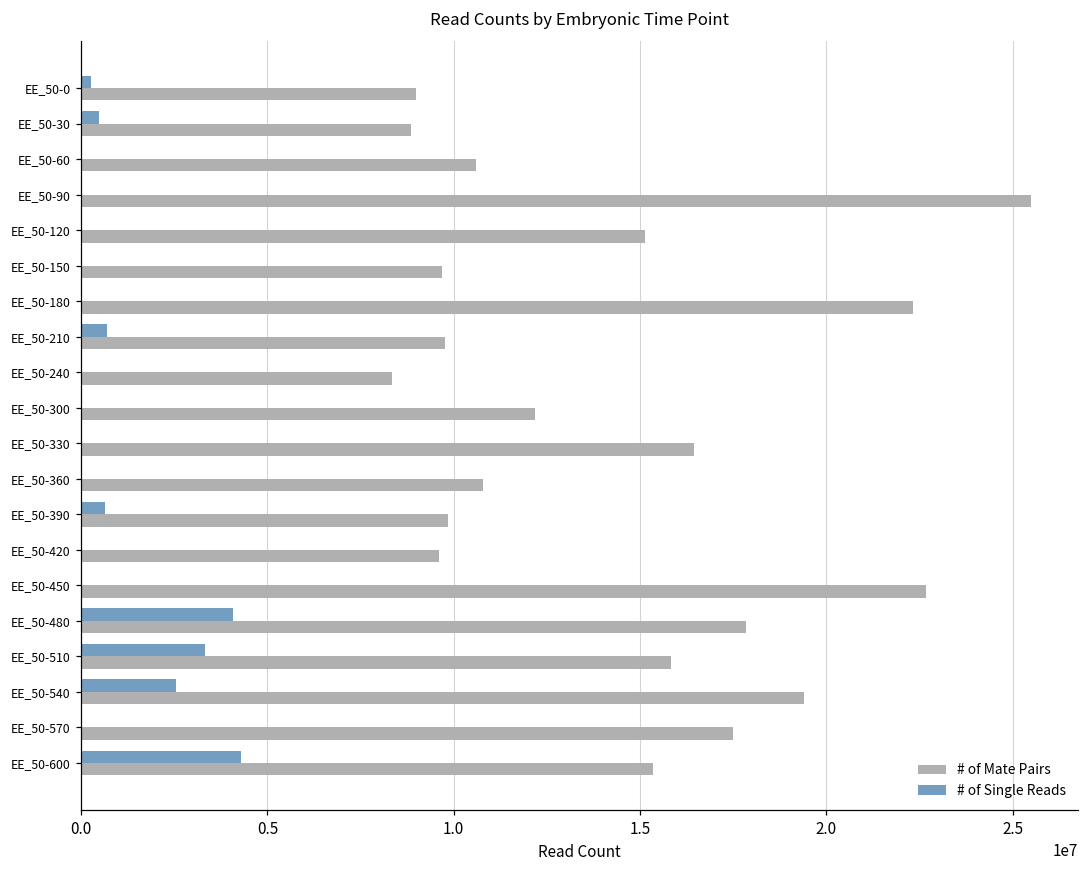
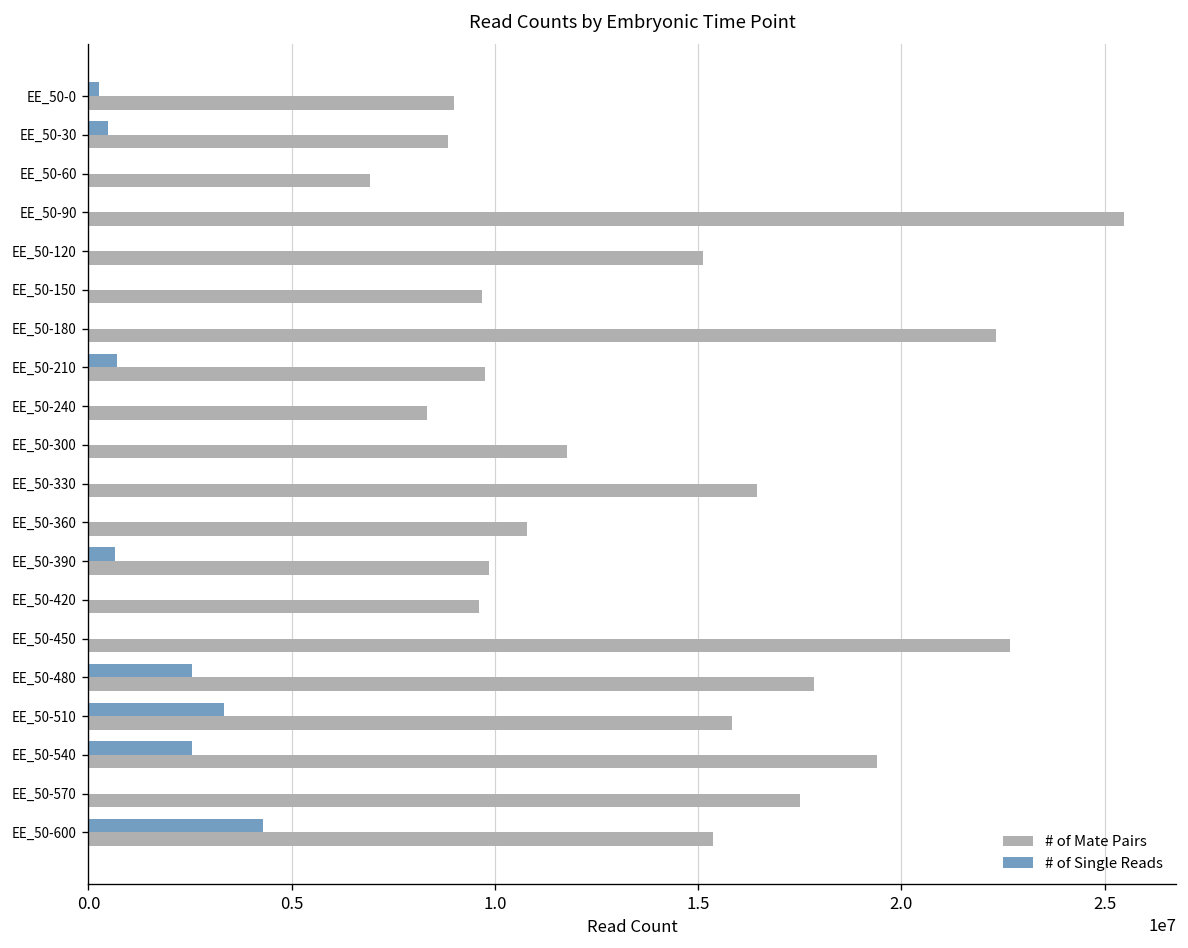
  {
    "# of Mate Pairs": {
      "EE_50-0": 9000000,
      "EE_50-30": 8800000,
-     "EE_50-60": 10600000,
+     "EE_50-60": 6900000,
      "EE_50-90": 25500000,
      "EE_50-120": 15100000,
      "EE_50-150": 9700000,
      "EE_50-180": 22300000,
      "EE_50-210": 9800000,
      "EE_50-240": 8300000,
-     "EE_50-300": 12200000,
+     "EE_50-300": 11800000,
      "EE_50-330": 16500000,
      "EE_50-360": 10800000,
      "EE_50-390": 9900000,
      "EE_50-420": 9600000,
      "EE_50-450": 22700000,
      "EE_50-480": 17800000,
      "EE_50-510": 15800000,
      "EE_50-540": 19400000,
      "EE_50-570": 17500000,
      "EE_50-600": 15400000
    },
    "# of Single Reads": {
      "EE_50-0": 300000,
      "EE_50-30": 500000,
      "EE_50-60": 0,
      "EE_50-90": 0,
      "EE_50-120": 0,
      "EE_50-150": 0,
      "EE_50-180": 0,
      "EE_50-210": 700000,
      "EE_50-240": 0,
      "EE_50-300": 0,
      "EE_50-330": 0,
      "EE_50-360": 0,
      "EE_50-390": 600000,
      "EE_50-420": 0,
      "EE_50-450": 0,
-     "EE_50-480": 4100000,
+     "EE_50-480": 2600000,
      "EE_50-510": 3300000,
      "EE_50-540": 2600000,
      "EE_50-570": 0,
      "EE_50-600": 4300000
    }
  }
